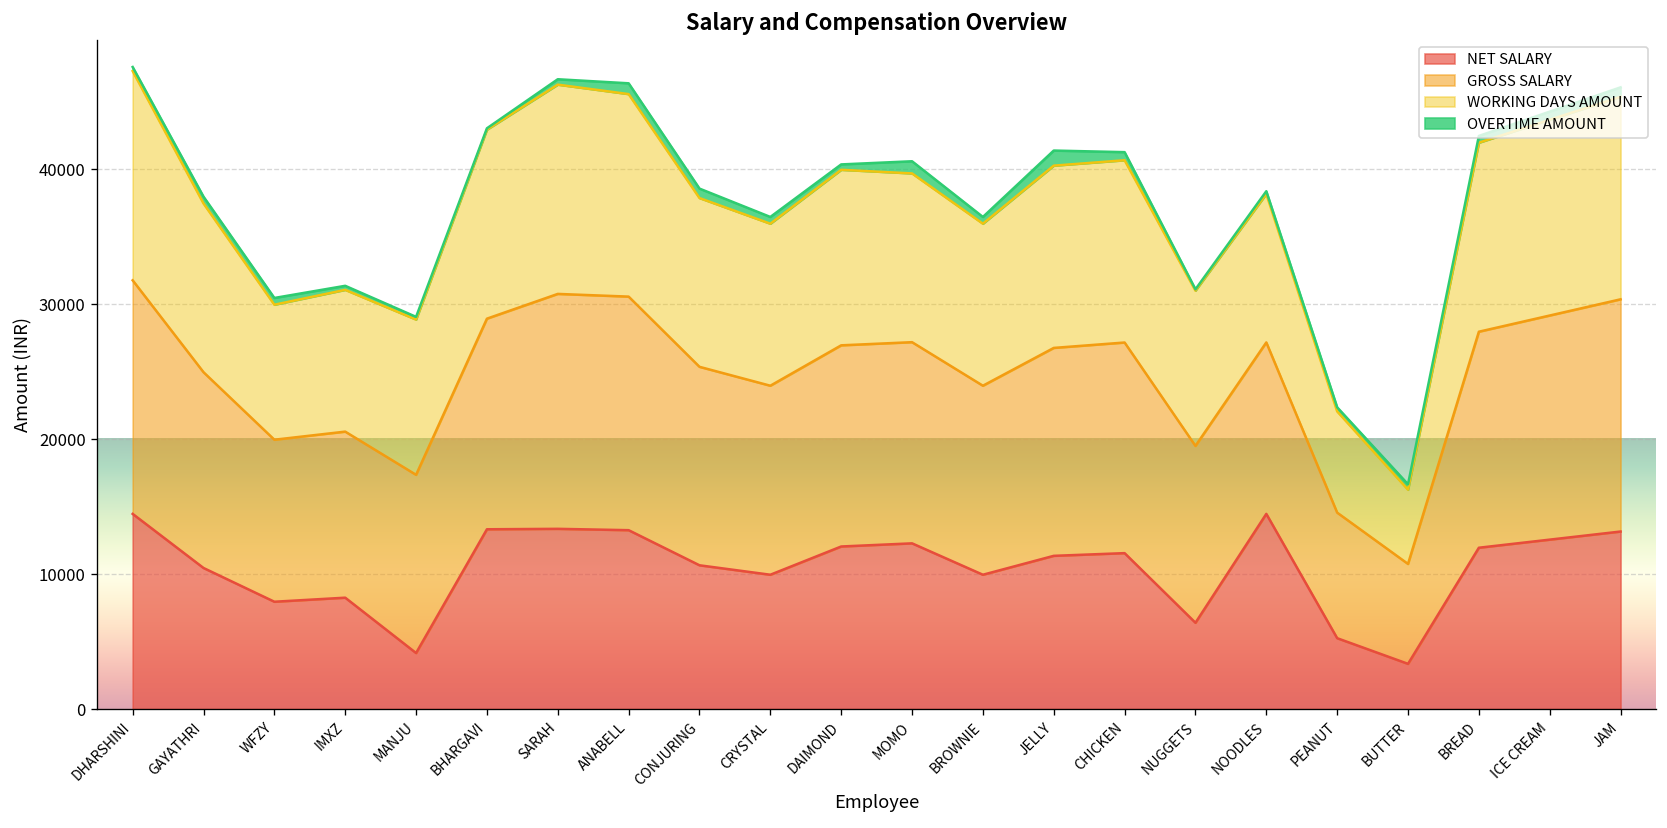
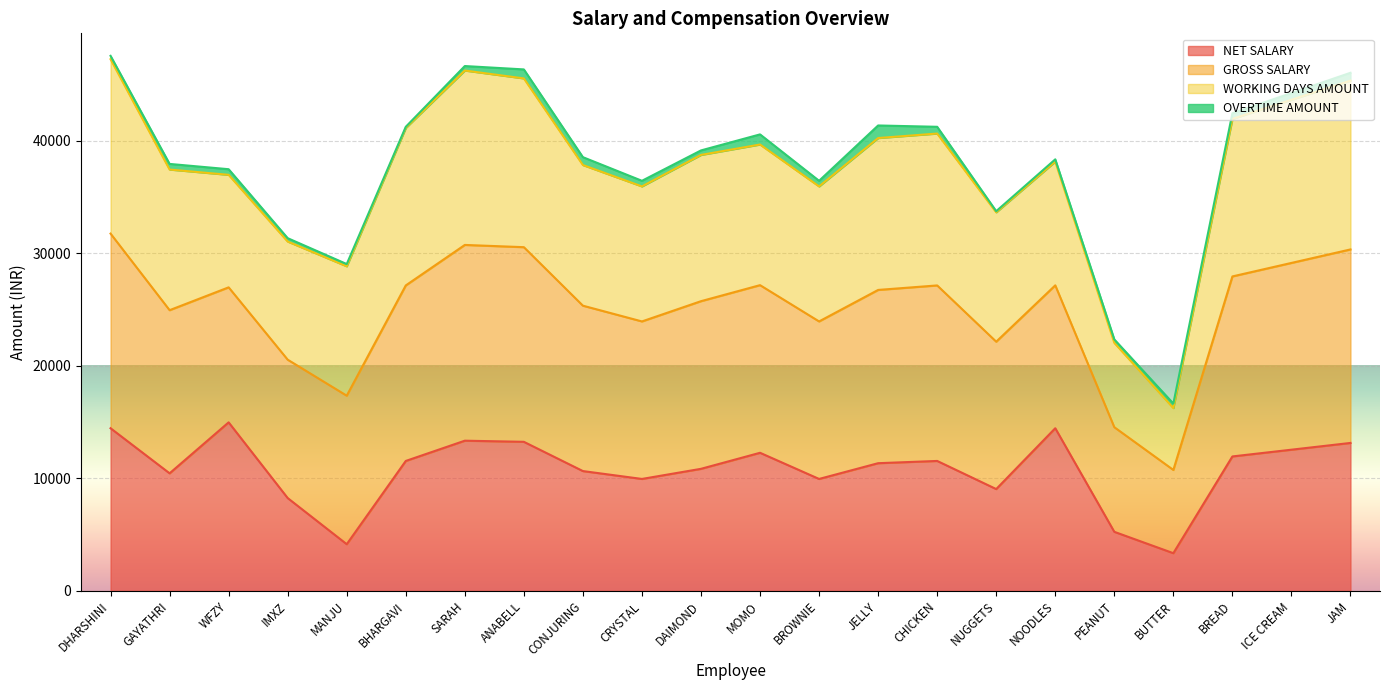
  {
    "NET SALARY": {
      "DHARSHINI": 14500,
      "GAYATHRI": 10500,
-     "WFZY": 8000,
+     "WFZY": 15000,
      "IMXZ": 8300,
      "MANJU": 4200,
-     "BHARGAVI": 13300,
+     "BHARGAVI": 11600,
      "SARAH": 13400,
      "ANABELL": 13300,
      "CONJURING": 10700,
      "CRYSTAL": 10000,
-     "DAIMOND": 12000,
+     "DAIMOND": 10900,
      "MOMO": 12300,
      "BROWNIE": 10000,
      "JELLY": 11400,
      "CHICKEN": 11600,
-     "NUGGETS": 6400,
+     "NUGGETS": 9100,
      "NOODLES": 14500,
      "PEANUT": 5300,
      "BUTTER": 3400,
      "BREAD": 12000,
      "ICE CREAM": 12600,
      "JAM": 13200
    },
    "OVERTIME AMOUNT": {
      "DHARSHINI": 300,
      "GAYATHRI": 500,
      "WFZY": 500,
      "IMXZ": 300,
      "SARAH": 400,
      "ANABELL": 800,
      "CONJURING": 700,
      "CRYSTAL": 500,
      "DAIMOND": 400,
      "MOMO": 900,
      "BROWNIE": 500,
      "JELLY": 1100,
      "CHICKEN": 600,
      "PEANUT": 300,
      "BUTTER": 400
    }
  }
